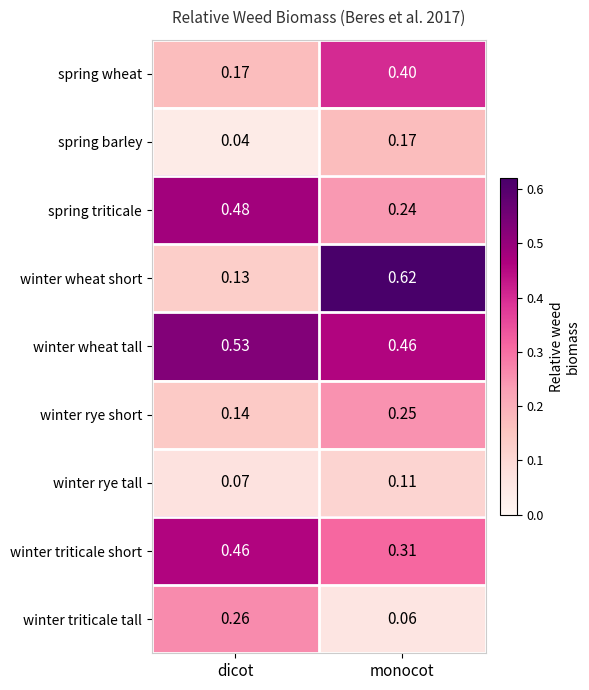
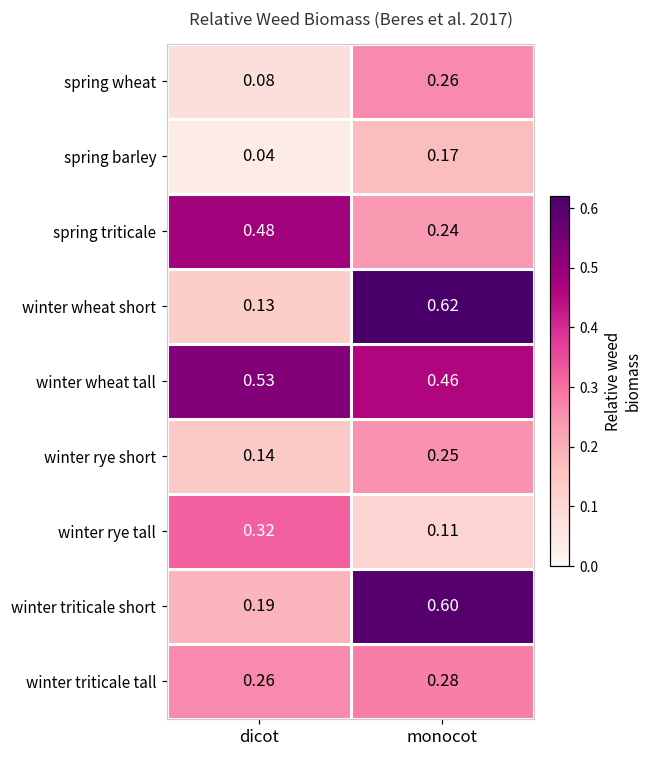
  {
    "spring wheat": {
-     "dicot": 0.17,
-     "monocot": 0.40
+     "dicot": 0.08,
+     "monocot": 0.26
    },
    "spring barley": {
      "dicot": 0.04,
      "monocot": 0.17
    },
    "spring triticale": {
      "dicot": 0.48,
      "monocot": 0.24
    },
    "winter wheat short": {
      "dicot": 0.13,
      "monocot": 0.62
    },
    "winter wheat tall": {
      "dicot": 0.53,
      "monocot": 0.46
    },
    "winter rye short": {
      "dicot": 0.14,
      "monocot": 0.25
    },
    "winter rye tall": {
-     "dicot": 0.07,
+     "dicot": 0.32,
      "monocot": 0.11
    },
    "winter triticale short": {
-     "dicot": 0.46,
-     "monocot": 0.31
+     "dicot": 0.19,
+     "monocot": 0.60
    },
    "winter triticale tall": {
      "dicot": 0.26,
-     "monocot": 0.06
+     "monocot": 0.28
    }
  }
